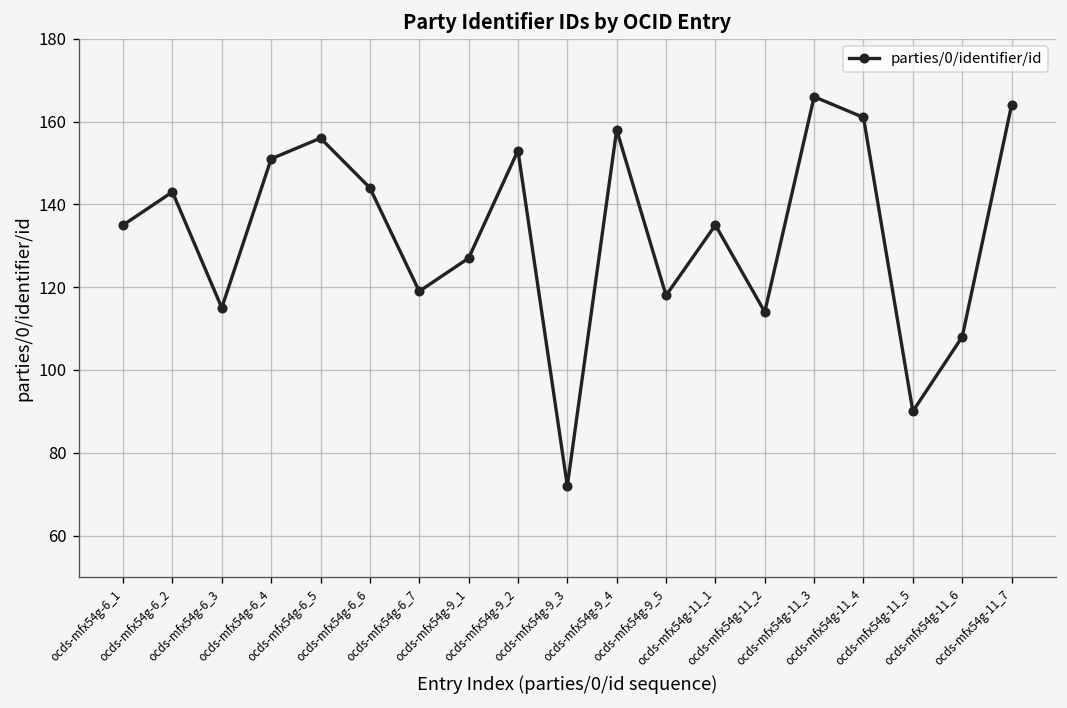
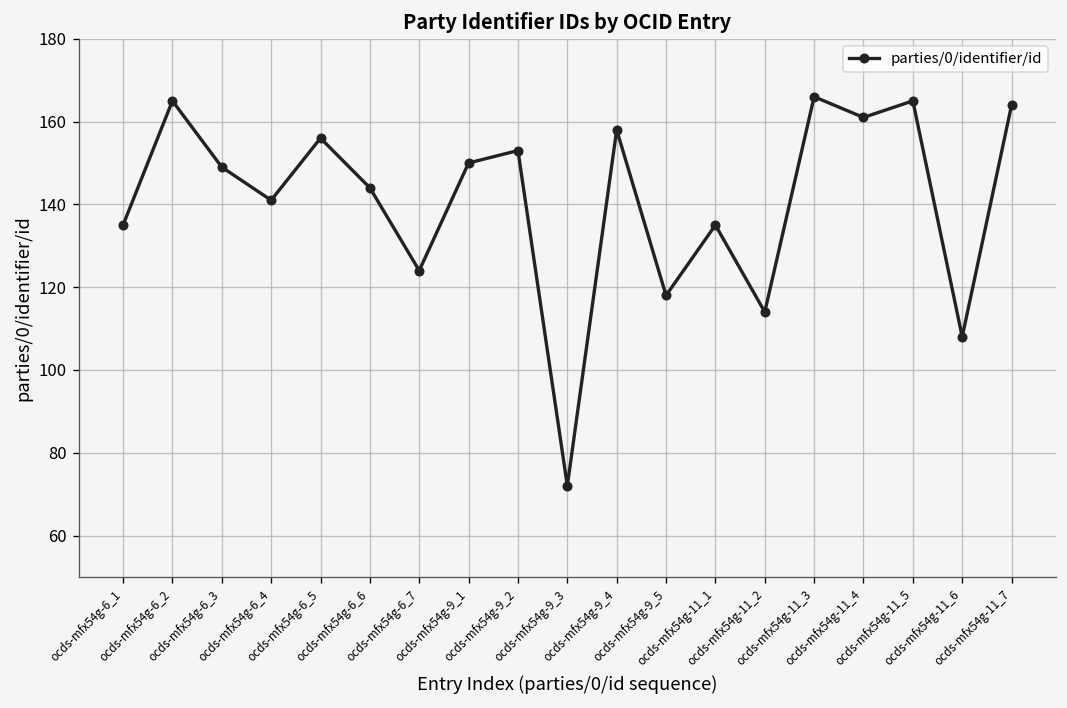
  {
    "ocds-mfx54g-6_1": 135,
-   "ocds-mfx54g-6_2": 143,
-   "ocds-mfx54g-6_3": 115,
-   "ocds-mfx54g-6_4": 151,
+   "ocds-mfx54g-6_2": 165,
+   "ocds-mfx54g-6_3": 149,
+   "ocds-mfx54g-6_4": 141,
    "ocds-mfx54g-6_5": 156,
    "ocds-mfx54g-6_6": 144,
-   "ocds-mfx54g-6_7": 119,
-   "ocds-mfx54g-9_1": 127,
+   "ocds-mfx54g-6_7": 124,
+   "ocds-mfx54g-9_1": 150,
    "ocds-mfx54g-9_2": 153,
    "ocds-mfx54g-9_3": 72,
    "ocds-mfx54g-9_4": 158,
    "ocds-mfx54g-9_5": 118,
    "ocds-mfx54g-11_1": 135,
    "ocds-mfx54g-11_2": 114,
    "ocds-mfx54g-11_3": 166,
    "ocds-mfx54g-11_4": 161,
-   "ocds-mfx54g-11_5": 90,
+   "ocds-mfx54g-11_5": 165,
    "ocds-mfx54g-11_6": 108,
    "ocds-mfx54g-11_7": 164
  }
